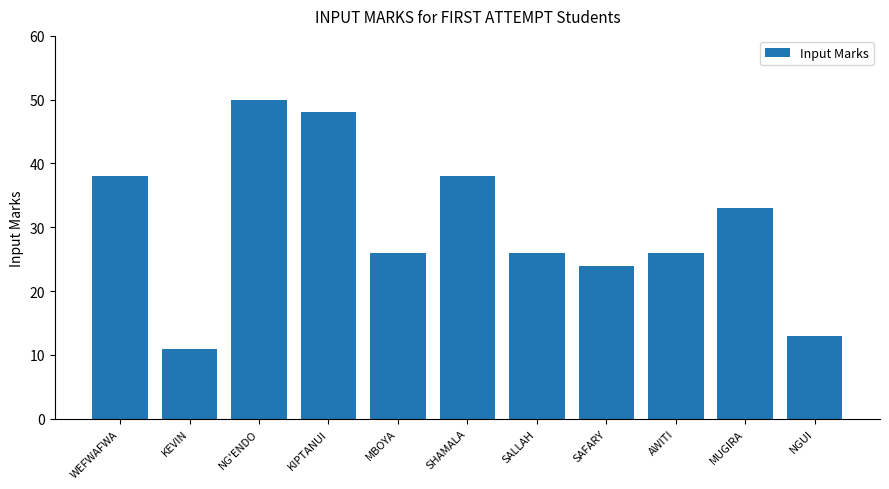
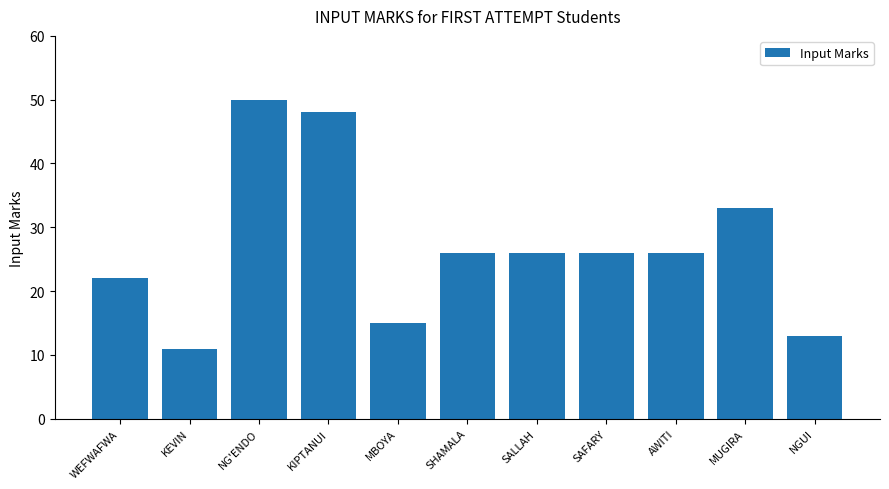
  {
-   "WEFWAFWA": 38,
+   "WEFWAFWA": 22,
    "KEVIN": 11,
    "NG'ENDO": 50,
    "KIPTANUI": 48,
-   "MBOYA": 26,
-   "SHAMALA": 38,
+   "MBOYA": 15,
+   "SHAMALA": 26,
    "SALLAH": 26,
-   "SAFARY": 24,
+   "SAFARY": 26,
    "AWITI": 26,
    "MUGIRA": 33,
    "NGUI": 13
  }
